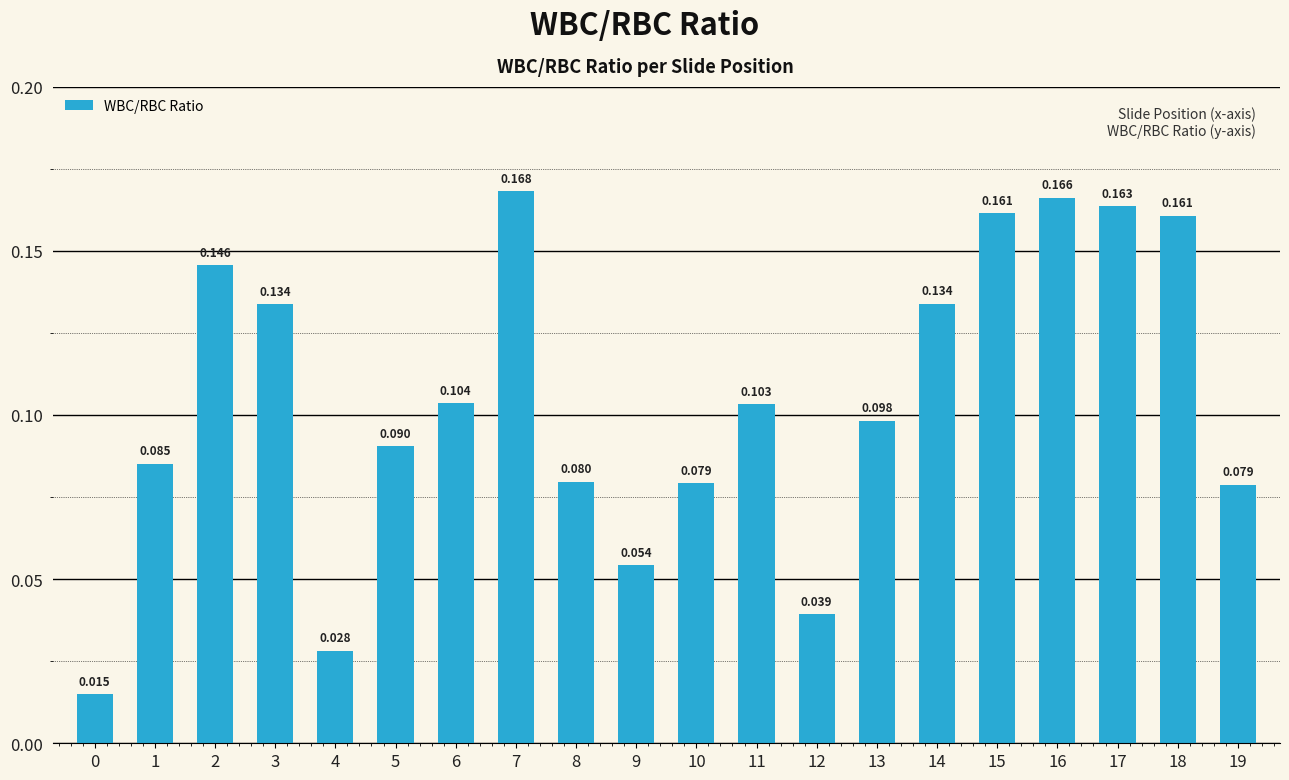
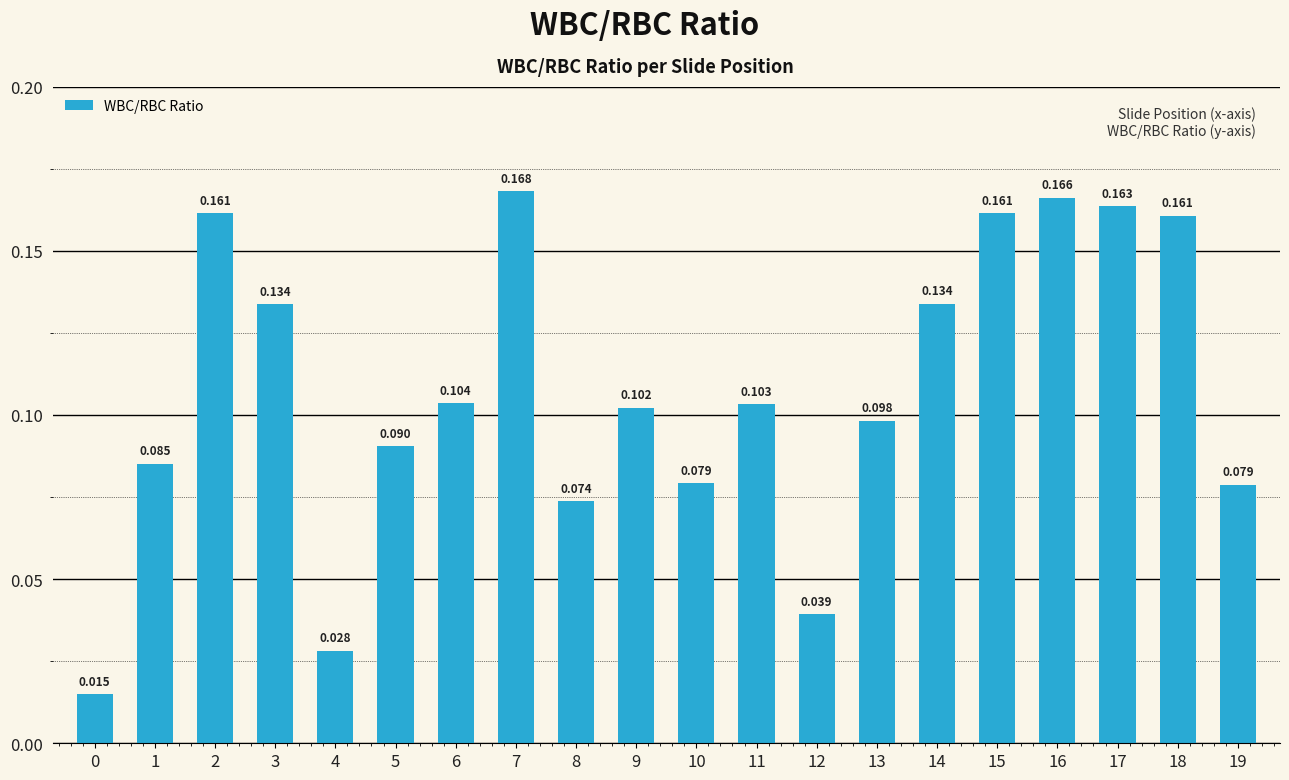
  {
    "0": 0.015,
    "1": 0.085,
-   "2": 0.146,
+   "2": 0.161,
    "3": 0.134,
    "4": 0.028,
    "5": 0.090,
    "6": 0.104,
    "7": 0.168,
-   "8": 0.080,
-   "9": 0.054,
+   "8": 0.074,
+   "9": 0.102,
    "10": 0.079,
    "11": 0.103,
    "12": 0.039,
    "13": 0.098,
    "14": 0.134,
    "15": 0.161,
    "16": 0.166,
    "17": 0.163,
    "18": 0.161,
    "19": 0.079
  }
